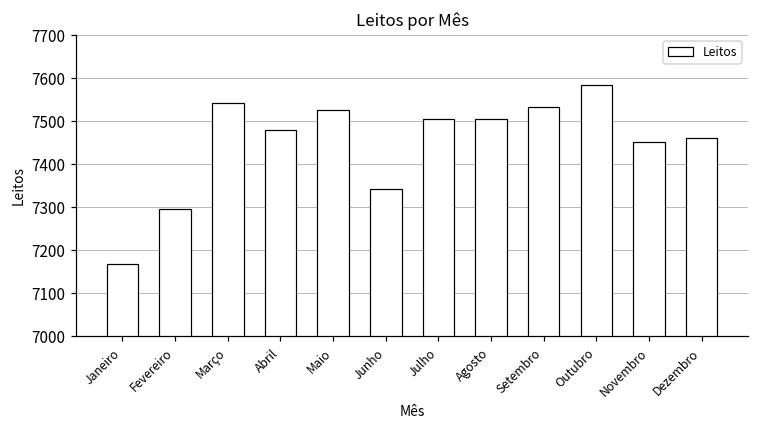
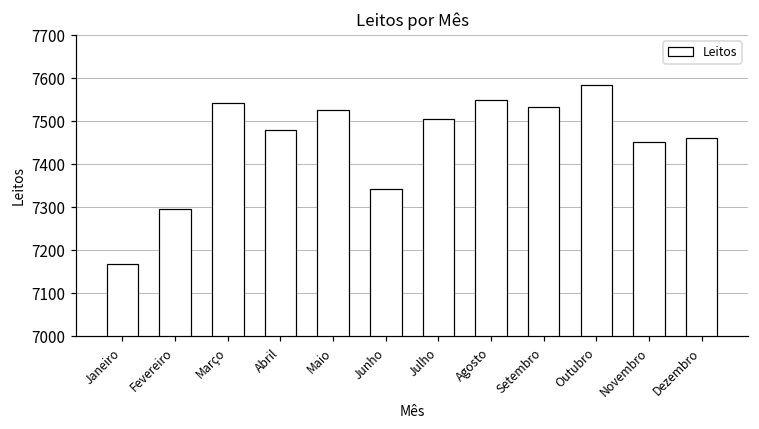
  {
    "Janeiro": 7170,
    "Fevereiro": 7300,
    "Março": 7540,
    "Abril": 7480,
    "Maio": 7530,
    "Junho": 7340,
    "Julho": 7510,
-   "Agosto": 7510,
+   "Agosto": 7550,
    "Setembro": 7530,
    "Outubro": 7580,
    "Novembro": 7450,
    "Dezembro": 7460
  }
